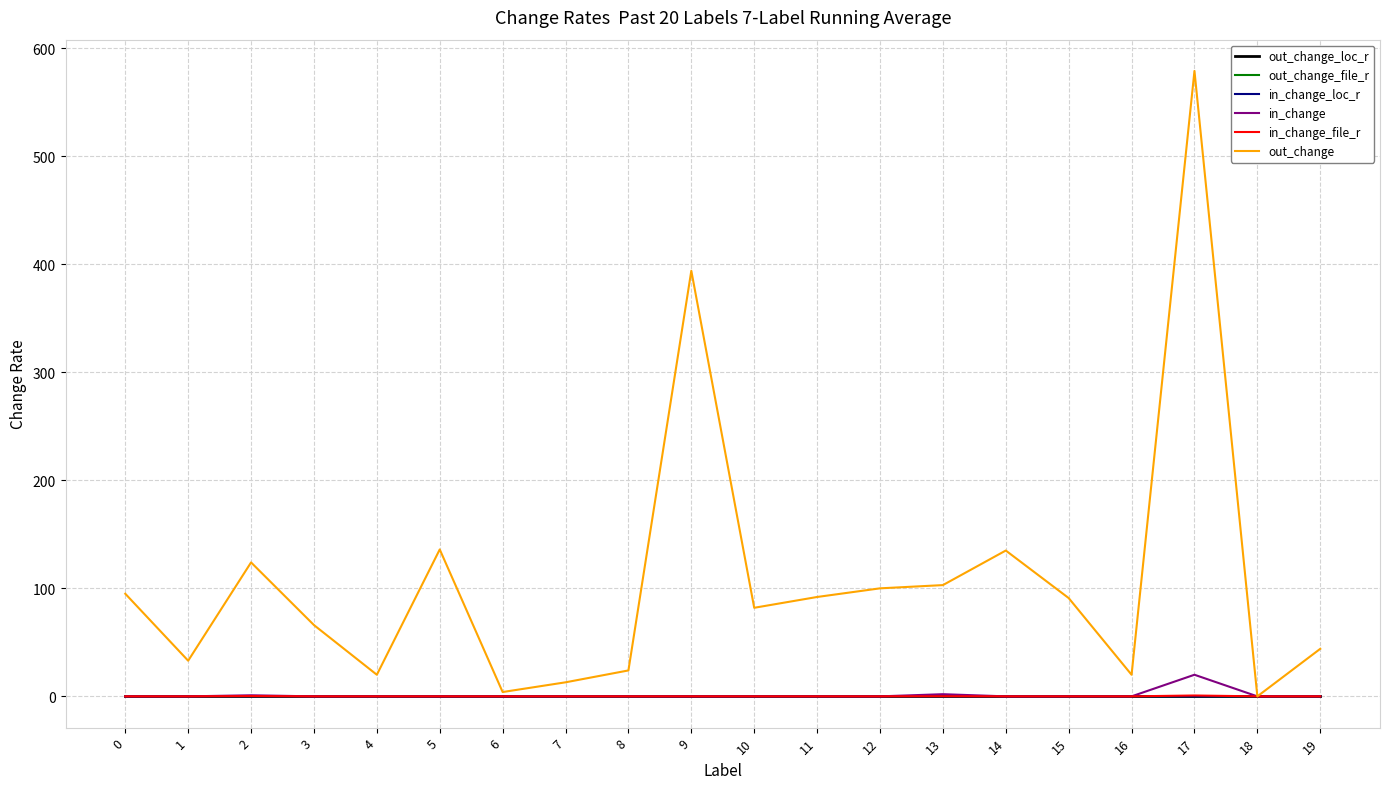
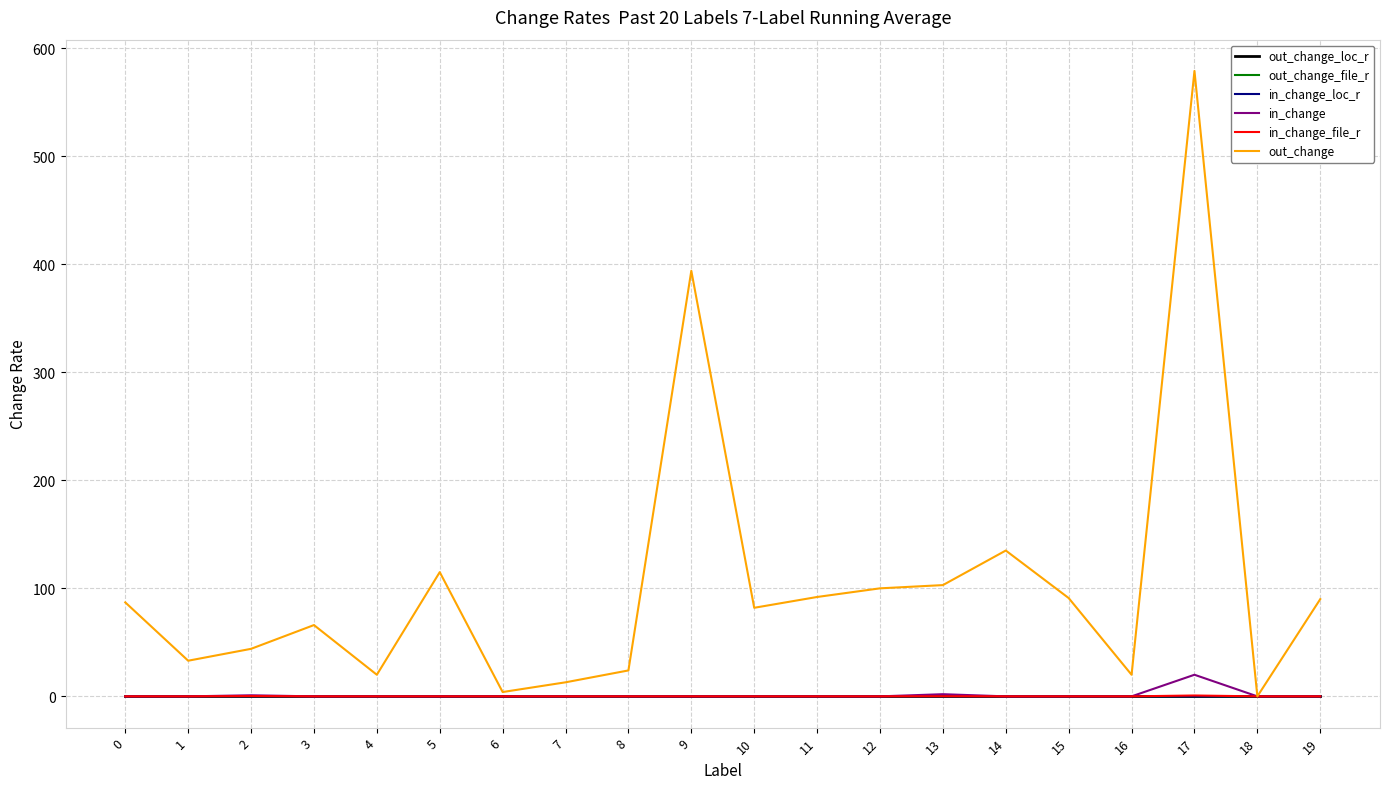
  {
    "in_change": {
      "17": 20
    },
    "out_change": {
-     "0": 95,
+     "0": 87,
      "1": 33,
-     "2": 124,
+     "2": 44,
      "3": 66,
      "4": 20,
-     "5": 136,
+     "5": 115,
      "6": 4,
      "7": 13,
      "8": 24,
      "9": 394,
      "10": 82,
      "11": 92,
      "12": 100,
      "13": 103,
      "14": 135,
      "15": 91,
      "16": 20,
      "17": 579,
-     "19": 44
+     "19": 90
    }
  }
